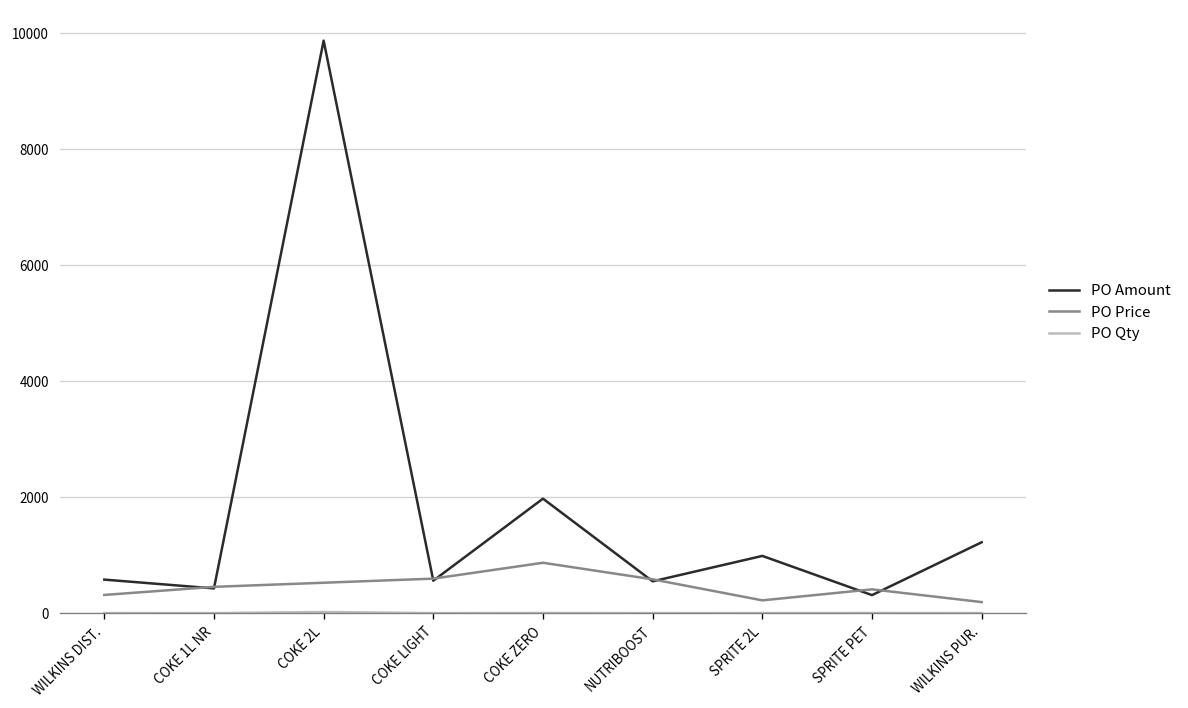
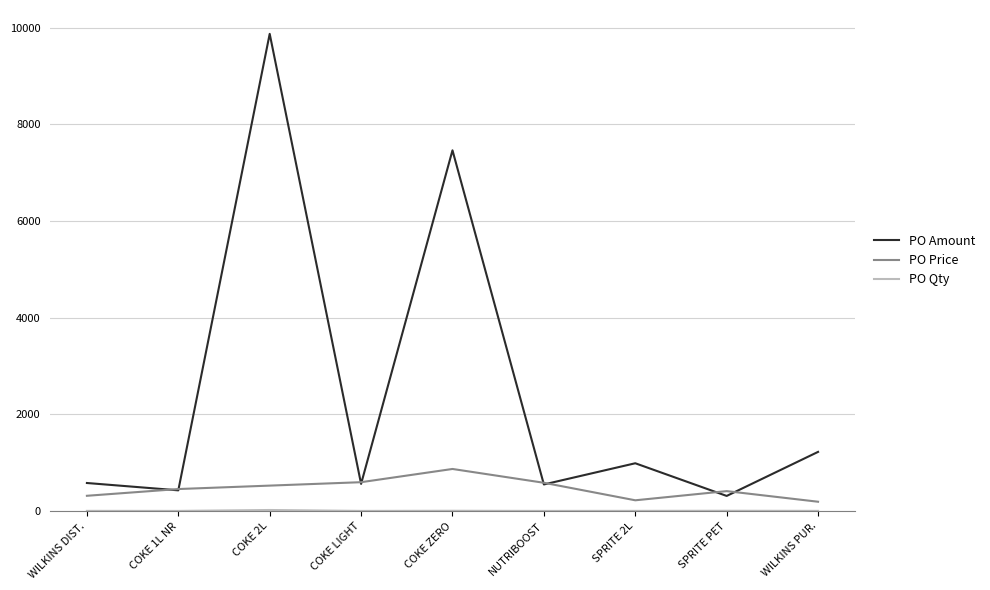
  {
    "PO Amount": {
      "WILKINS DIST.": 600,
      "COKE 2L": 9900,
-     "COKE ZERO": 2000,
+     "COKE ZERO": 7500,
      "SPRITE 2L": 1000,
      "SPRITE PET": 300,
      "WILKINS PUR.": 1200
    },
    "PO Price": {
      "WILKINS DIST.": 300,
      "COKE 2L": 500,
      "COKE ZERO": 900,
      "SPRITE 2L": 200,
      "SPRITE PET": 400,
      "WILKINS PUR.": 200
    },
    "PO Qty": {
      "WILKINS DIST.": 0,
      "COKE 1L NR": 0,
      "COKE 2L": 0,
      "COKE LIGHT": 0,
      "COKE ZERO": 0,
      "NUTRIBOOST": 0,
      "SPRITE 2L": 0,
      "SPRITE PET": 0,
      "WILKINS PUR.": 0
    }
  }
